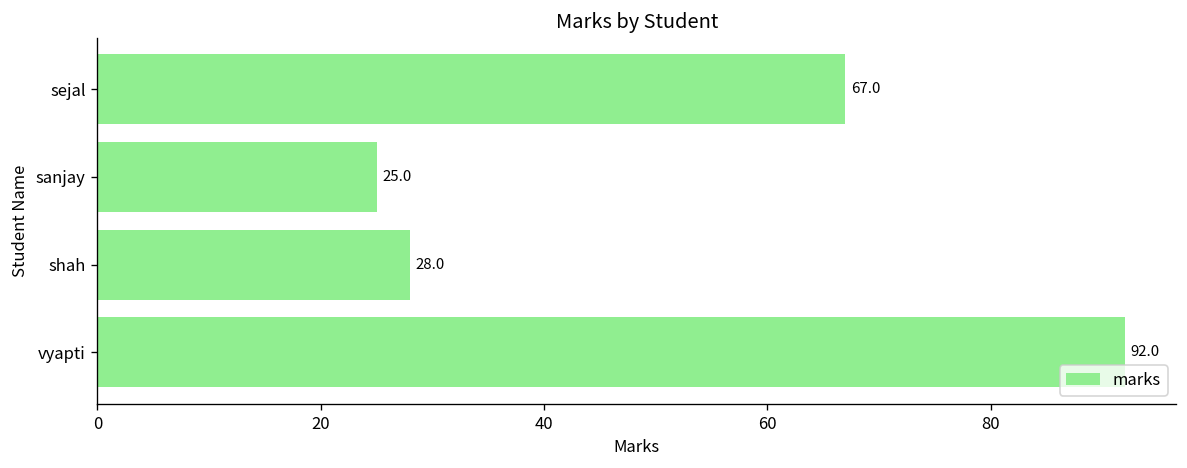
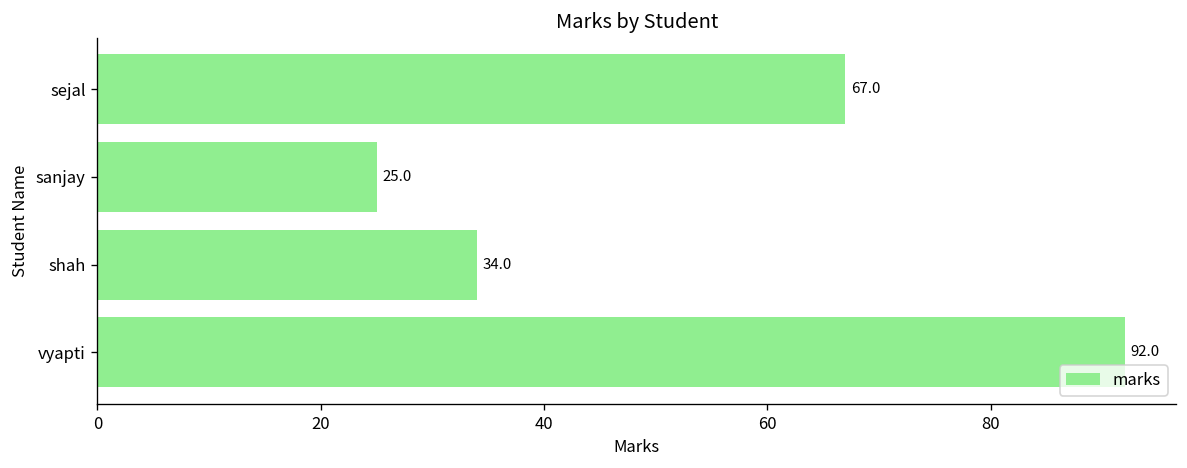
  {
    "sejal": 67.0,
    "sanjay": 25.0,
-   "shah": 28.0,
+   "shah": 34.0,
    "vyapti": 92.0
  }
